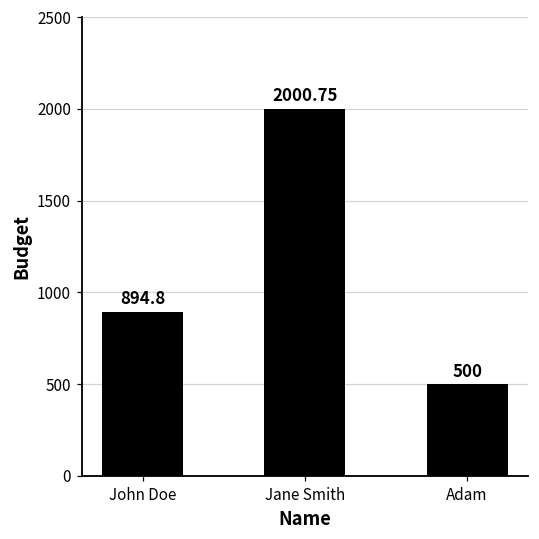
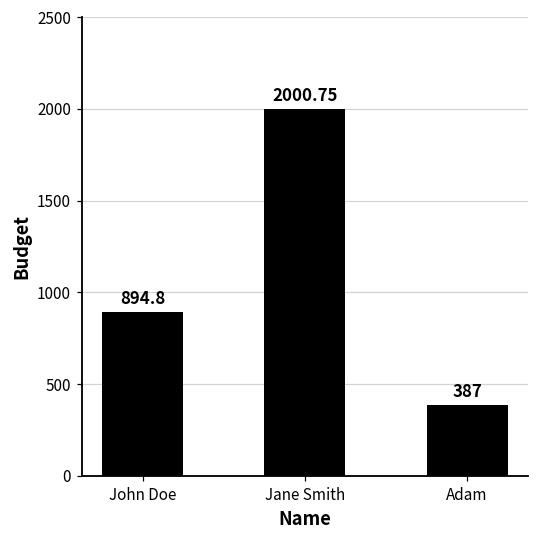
  {
    "John Doe": 894.8,
    "Jane Smith": 2000.75,
-   "Adam": 500
+   "Adam": 387
  }
